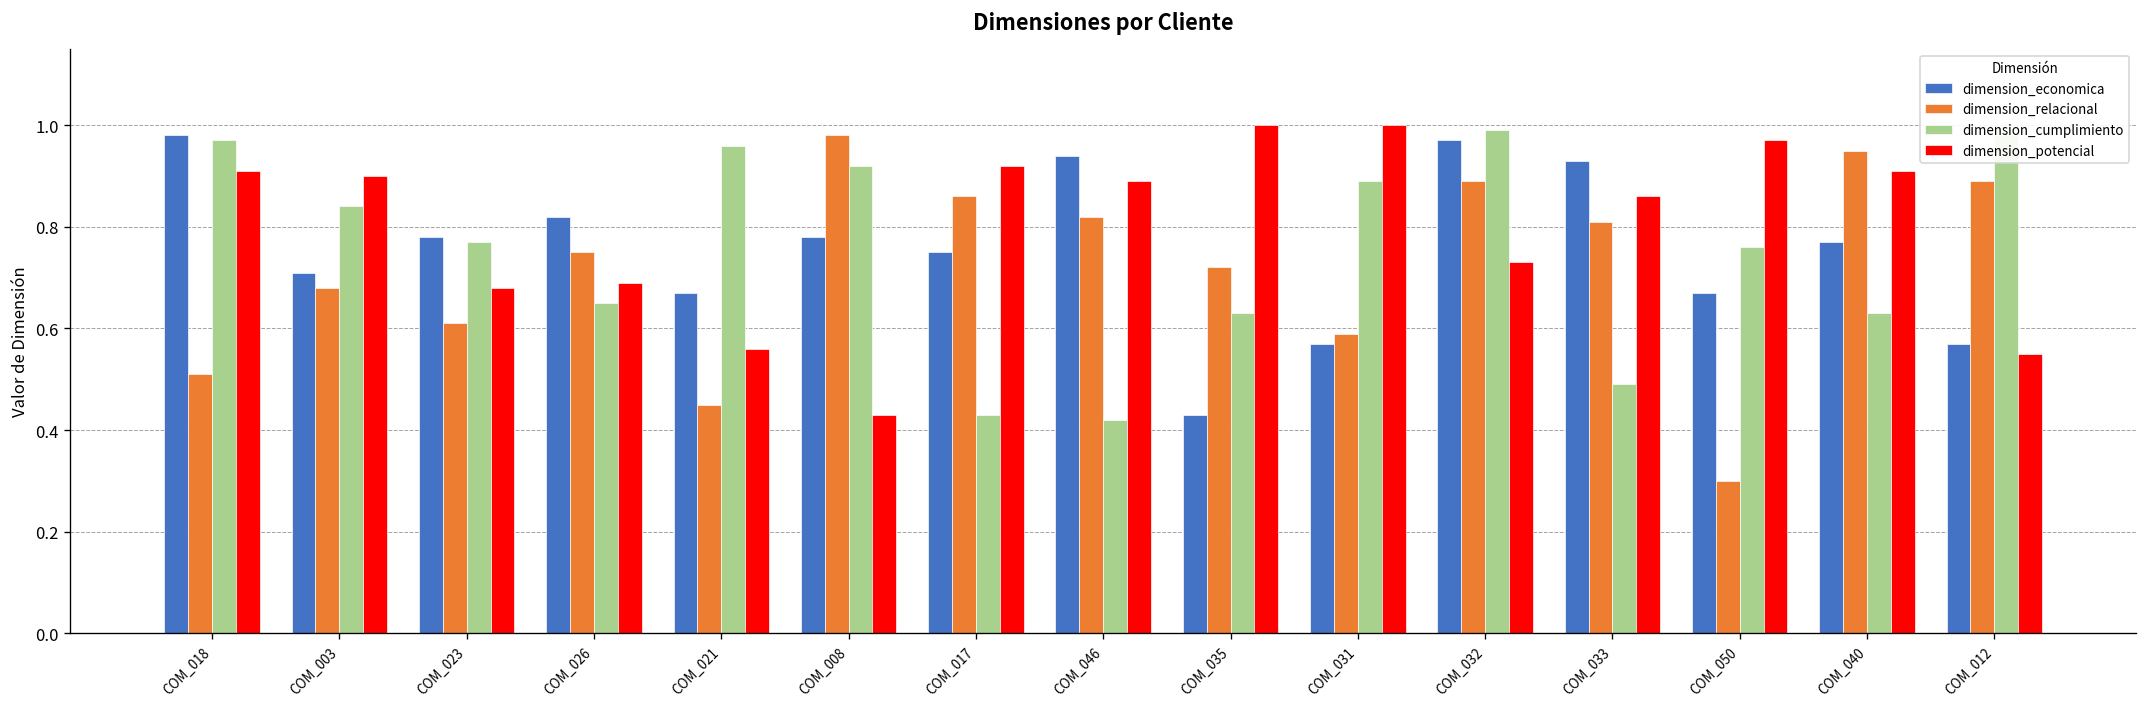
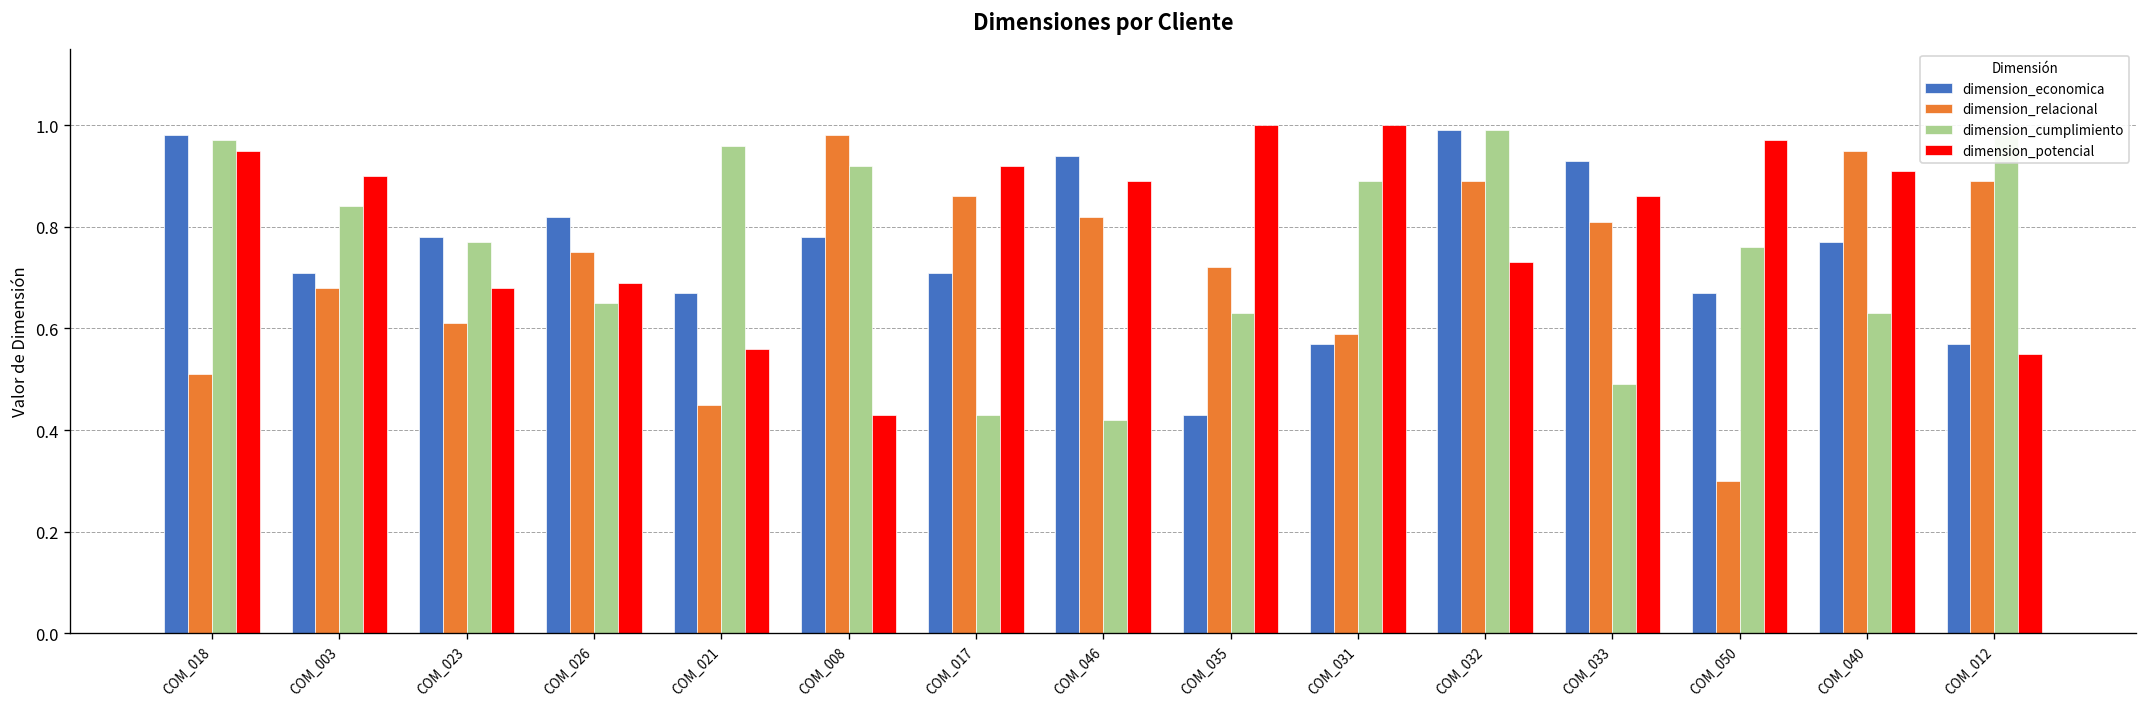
  {
    "dimension_economica": {
      "COM_018": 0.98,
      "COM_003": 0.71,
      "COM_023": 0.78,
      "COM_026": 0.82,
      "COM_021": 0.67,
      "COM_008": 0.78,
-     "COM_017": 0.75,
+     "COM_017": 0.71,
      "COM_046": 0.94,
      "COM_035": 0.43,
      "COM_031": 0.57,
-     "COM_032": 0.97,
+     "COM_032": 0.99,
      "COM_033": 0.93,
      "COM_050": 0.67,
      "COM_040": 0.77,
      "COM_012": 0.57
    },
    "dimension_relacional": {
      "COM_018": 0.51,
      "COM_003": 0.68,
      "COM_023": 0.61,
      "COM_026": 0.75,
      "COM_021": 0.45,
      "COM_008": 0.98,
      "COM_017": 0.86,
      "COM_046": 0.82,
      "COM_035": 0.72,
      "COM_031": 0.59,
      "COM_032": 0.89,
      "COM_033": 0.81,
      "COM_050": 0.30,
      "COM_040": 0.95,
      "COM_012": 0.89
    },
    "dimension_cumplimiento": {
      "COM_018": 0.97,
      "COM_003": 0.84,
      "COM_023": 0.77,
      "COM_026": 0.65,
      "COM_021": 0.96,
      "COM_008": 0.92,
      "COM_017": 0.43,
      "COM_046": 0.42,
      "COM_035": 0.63,
      "COM_031": 0.89,
      "COM_032": 0.99,
      "COM_033": 0.49,
      "COM_050": 0.76,
      "COM_040": 0.63
    },
    "dimension_potencial": {
-     "COM_018": 0.91,
+     "COM_018": 0.95,
      "COM_003": 0.90,
      "COM_023": 0.68,
      "COM_026": 0.69,
      "COM_021": 0.56,
      "COM_008": 0.43,
      "COM_017": 0.92,
      "COM_046": 0.89,
      "COM_035": 1.00,
      "COM_031": 1.00,
      "COM_032": 0.73,
      "COM_033": 0.86,
      "COM_050": 0.97,
      "COM_040": 0.91,
      "COM_012": 0.55
    }
  }
